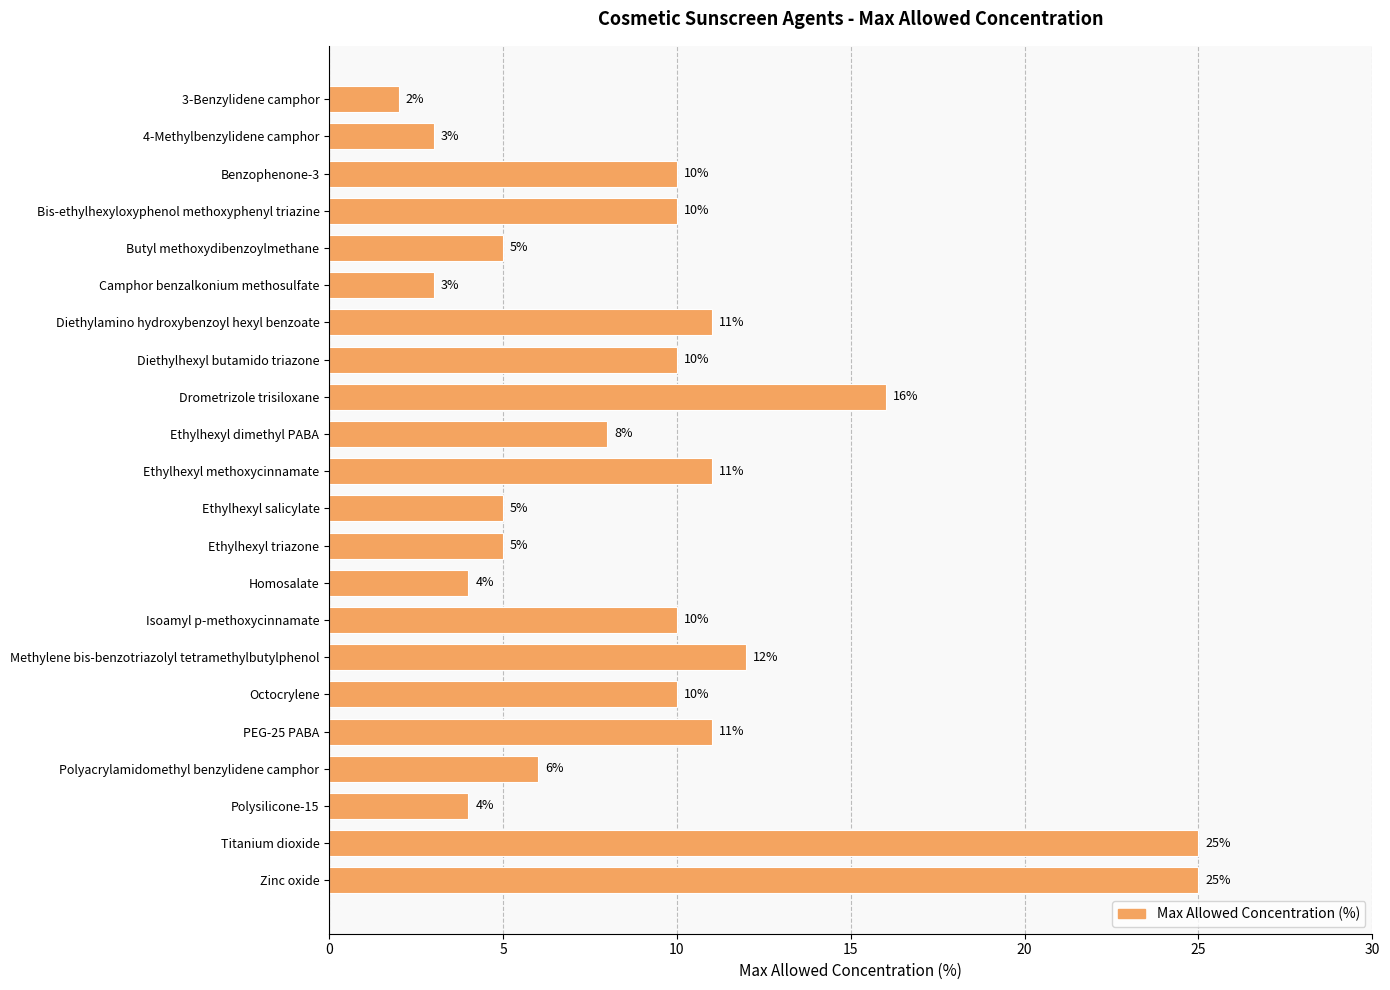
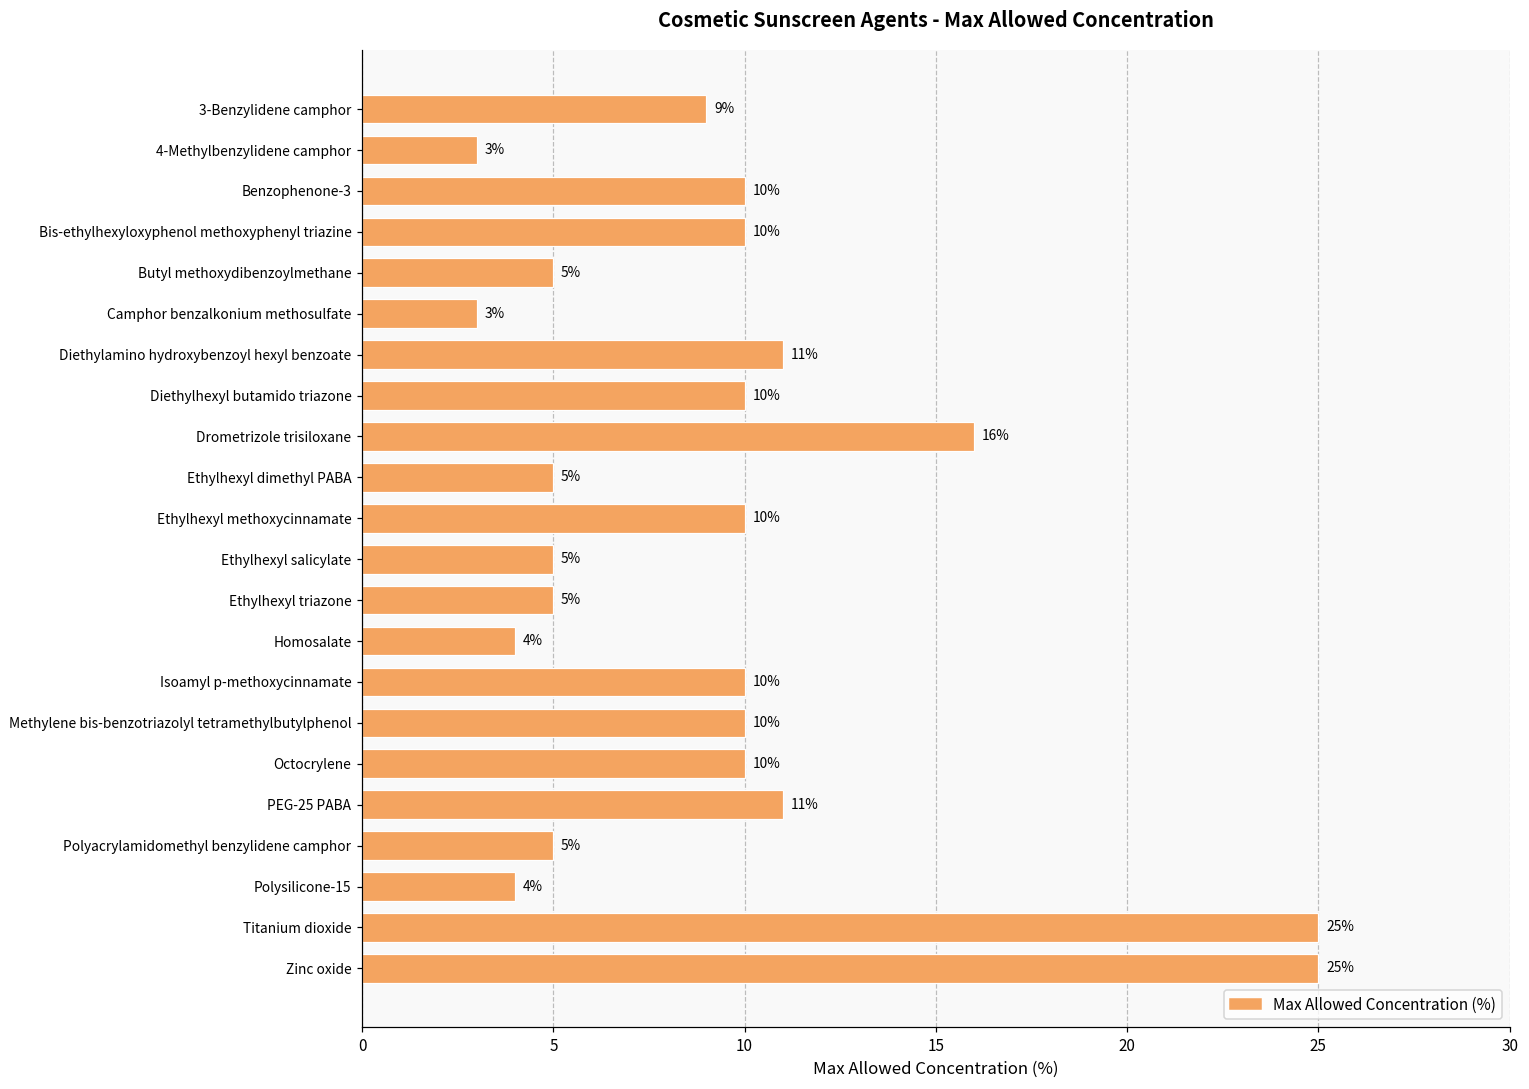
  {
-   "3-Benzylidene camphor": "2%",
+   "3-Benzylidene camphor": "9%",
    "4-Methylbenzylidene camphor": "3%",
    "Benzophenone-3": "10%",
    "Bis-ethylhexyloxyphenol methoxyphenyl triazine": "10%",
    "Butyl methoxydibenzoylmethane": "5%",
    "Camphor benzalkonium methosulfate": "3%",
    "Diethylamino hydroxybenzoyl hexyl benzoate": "11%",
    "Diethylhexyl butamido triazone": "10%",
    "Drometrizole trisiloxane": "16%",
-   "Ethylhexyl dimethyl PABA": "8%",
-   "Ethylhexyl methoxycinnamate": "11%",
+   "Ethylhexyl dimethyl PABA": "5%",
+   "Ethylhexyl methoxycinnamate": "10%",
    "Ethylhexyl salicylate": "5%",
    "Ethylhexyl triazone": "5%",
    "Homosalate": "4%",
    "Isoamyl p-methoxycinnamate": "10%",
-   "Methylene bis-benzotriazolyl tetramethylbutylphenol": "12%",
+   "Methylene bis-benzotriazolyl tetramethylbutylphenol": "10%",
    "Octocrylene": "10%",
    "PEG-25 PABA": "11%",
-   "Polyacrylamidomethyl benzylidene camphor": "6%",
+   "Polyacrylamidomethyl benzylidene camphor": "5%",
    "Polysilicone-15": "4%",
    "Titanium dioxide": "25%",
    "Zinc oxide": "25%"
  }
